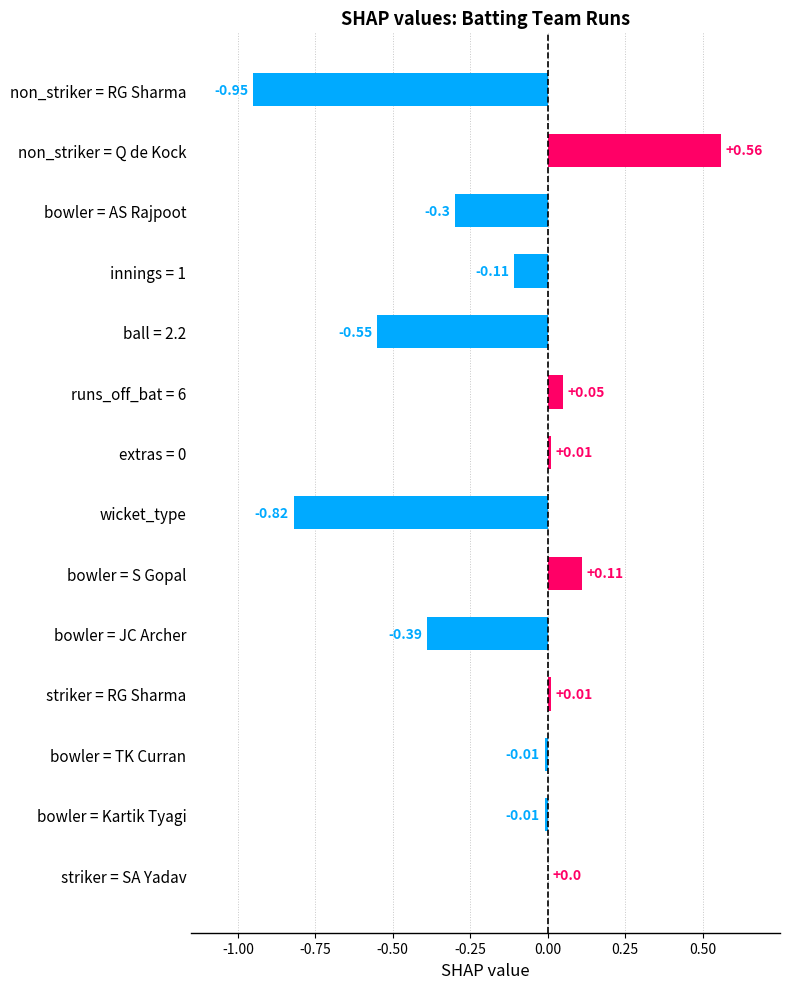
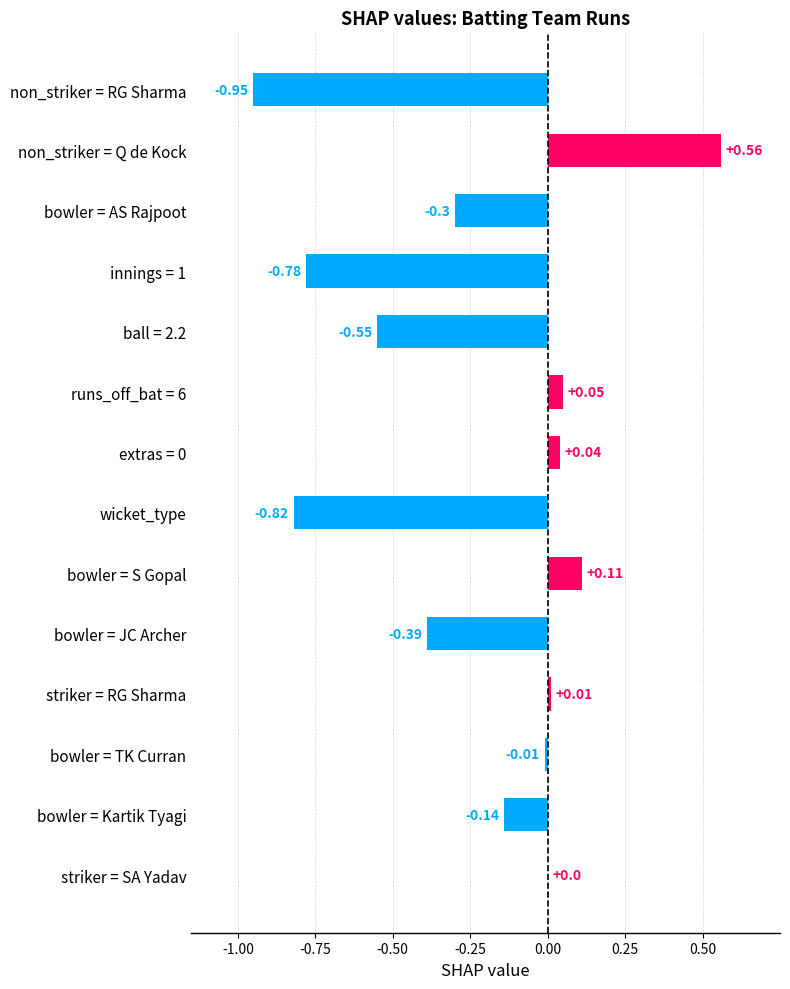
  {
    "non_striker = RG Sharma": "-0.95",
    "non_striker = Q de Kock": "+0.56",
    "bowler = AS Rajpoot": "-0.3",
-   "innings = 1": "-0.11",
+   "innings = 1": "-0.78",
    "ball = 2.2": "-0.55",
    "runs_off_bat = 6": "+0.05",
-   "extras = 0": "+0.01",
+   "extras = 0": "+0.04",
    "wicket_type": "-0.82",
    "bowler = S Gopal": "+0.11",
    "bowler = JC Archer": "-0.39",
    "striker = RG Sharma": "+0.01",
    "bowler = TK Curran": "-0.01",
-   "bowler = Kartik Tyagi": "-0.01",
+   "bowler = Kartik Tyagi": "-0.14",
    "striker = SA Yadav": "+0.0"
  }
